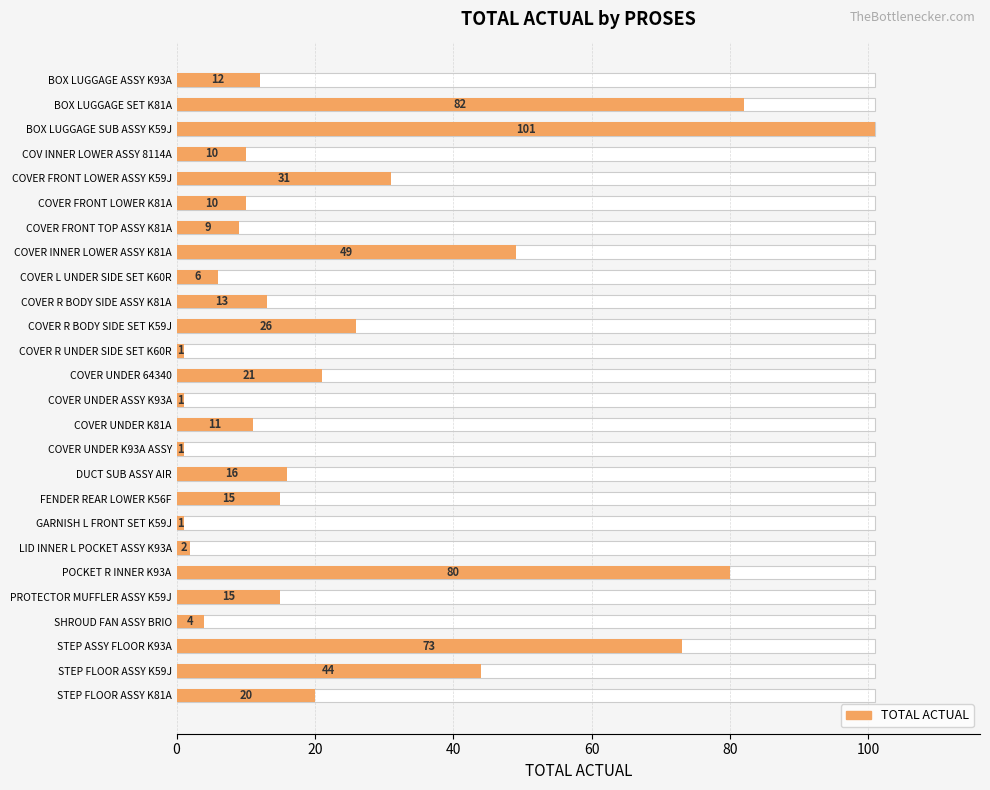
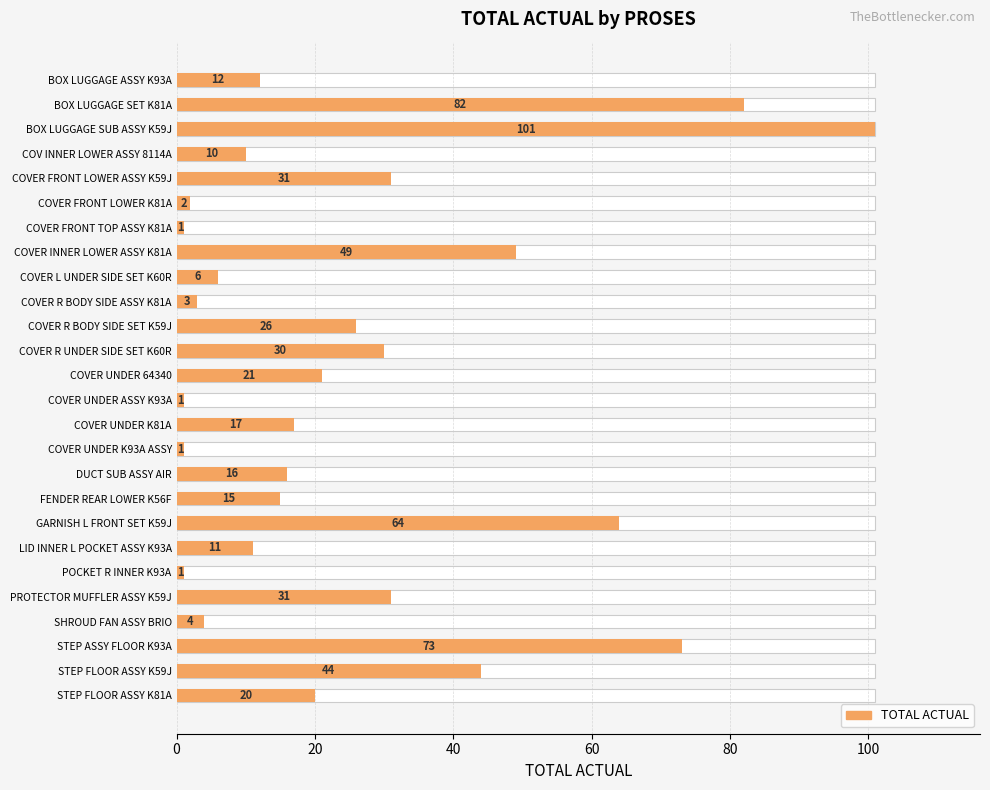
  {
    "TOTAL ACTUAL": {
      "BOX LUGGAGE SUB ASSY K59J": 101,
-     "COVER FRONT LOWER K81A": 10,
-     "COVER FRONT TOP ASSY K81A": 9,
-     "COVER R BODY SIDE ASSY K81A": 13,
-     "COVER R UNDER SIDE SET K60R": 1,
-     "COVER UNDER K81A": 11,
-     "GARNISH L FRONT SET K59J": 1,
-     "LID INNER L POCKET ASSY K93A": 2,
-     "POCKET R INNER K93A": 80,
-     "PROTECTOR MUFFLER ASSY K59J": 15
+     "COVER FRONT LOWER K81A": 2,
+     "COVER FRONT TOP ASSY K81A": 1,
+     "COVER R BODY SIDE ASSY K81A": 3,
+     "COVER R UNDER SIDE SET K60R": 30,
+     "COVER UNDER K81A": 17,
+     "GARNISH L FRONT SET K59J": 64,
+     "LID INNER L POCKET ASSY K93A": 11,
+     "POCKET R INNER K93A": 1,
+     "PROTECTOR MUFFLER ASSY K59J": 31
    }
  }
